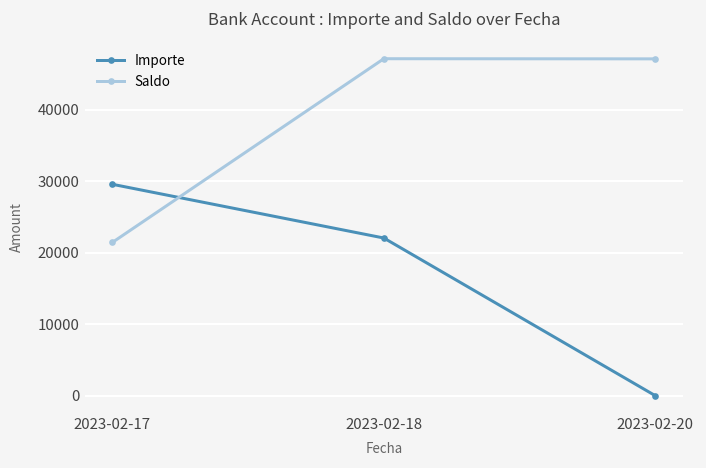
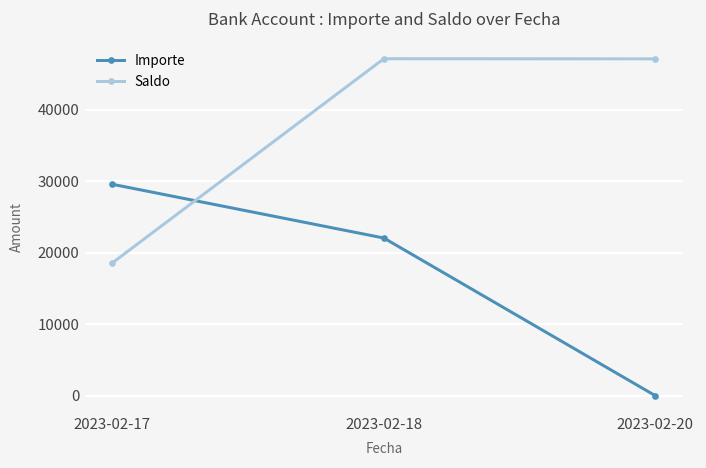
  {
    "Importe": {
      "2023-02-17": 30000,
      "2023-02-18": 22000,
      "2023-02-20": 0
    },
    "Saldo": {
-     "2023-02-17": 21000,
+     "2023-02-17": 19000,
      "2023-02-18": 47000,
      "2023-02-20": 47000
    }
  }
